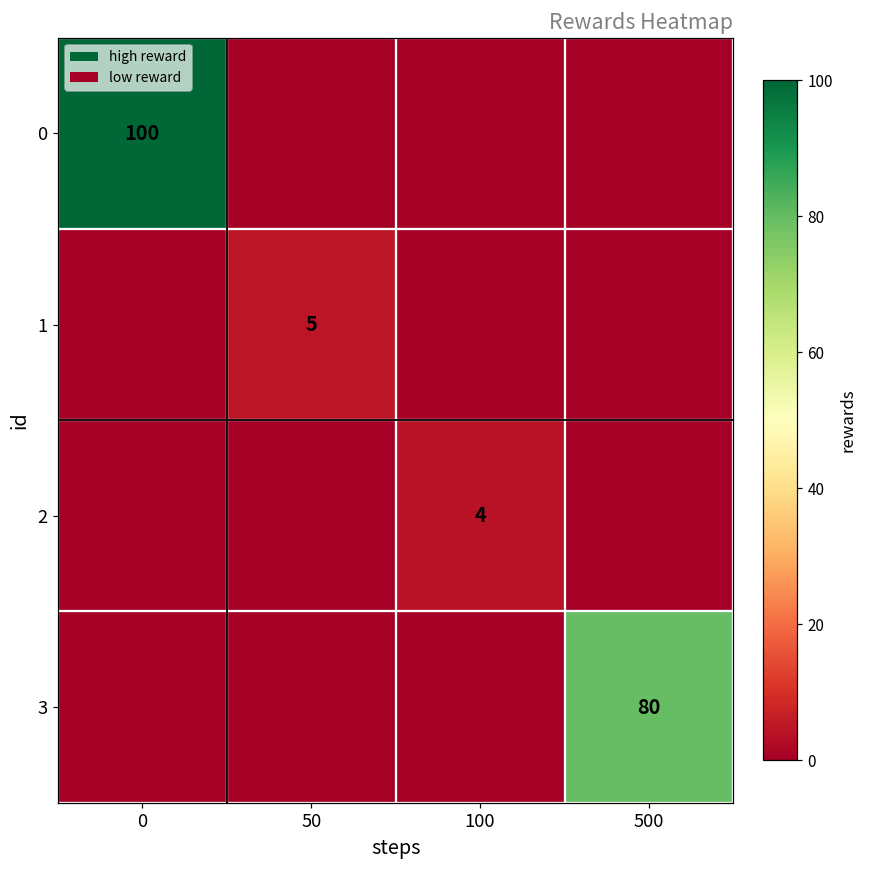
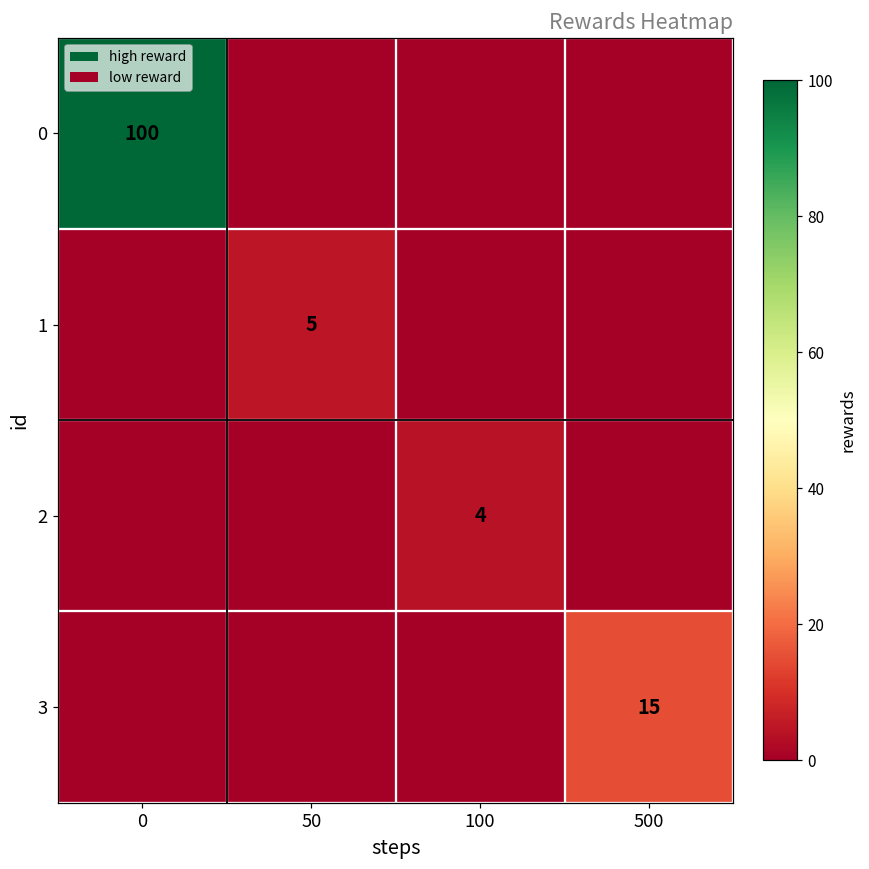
  {
    "0": {
      "0": 100
    },
    "1": {
      "50": 5
    },
    "2": {
      "100": 4
    },
    "3": {
-     "500": 80
+     "500": 15
    }
  }
